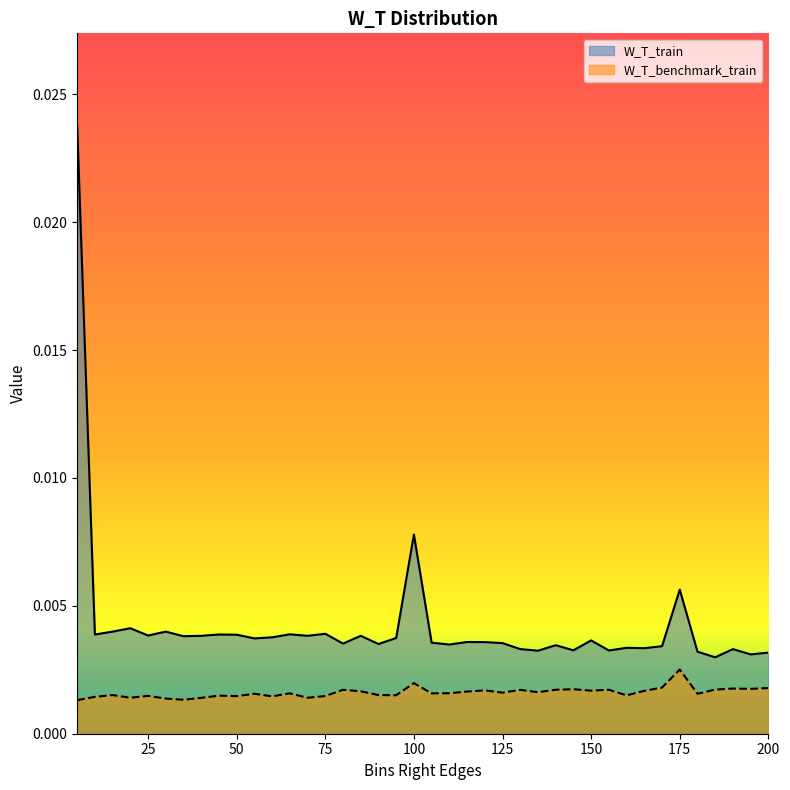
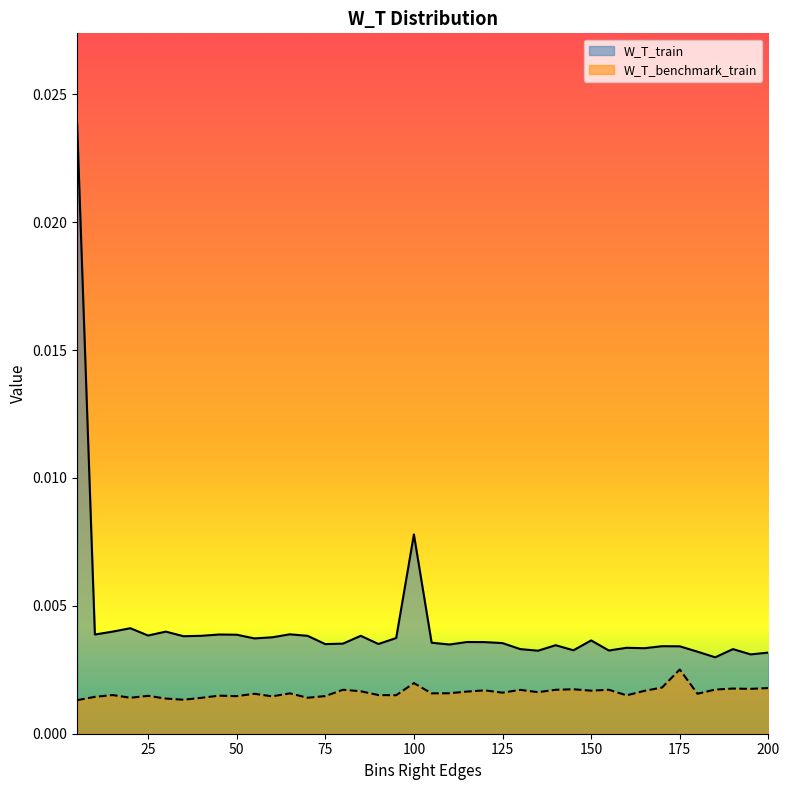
  {
    "W_T_train": {
      "25": 0.0038,
      "50": 0.0039,
-     "75": 0.0039,
+     "75": 0.0035,
      "100": 0.0078,
      "125": 0.0035,
      "150": 0.0036,
-     "175": 0.0056,
+     "175": 0.0034,
      "200": 0.0032
    },
    "W_T_benchmark_train": {
      "25": 0.0015,
      "50": 0.0015,
      "75": 0.0015,
      "100": 0.0020,
      "125": 0.0016,
      "150": 0.0017,
      "175": 0.0025,
      "200": 0.0018
    }
  }
